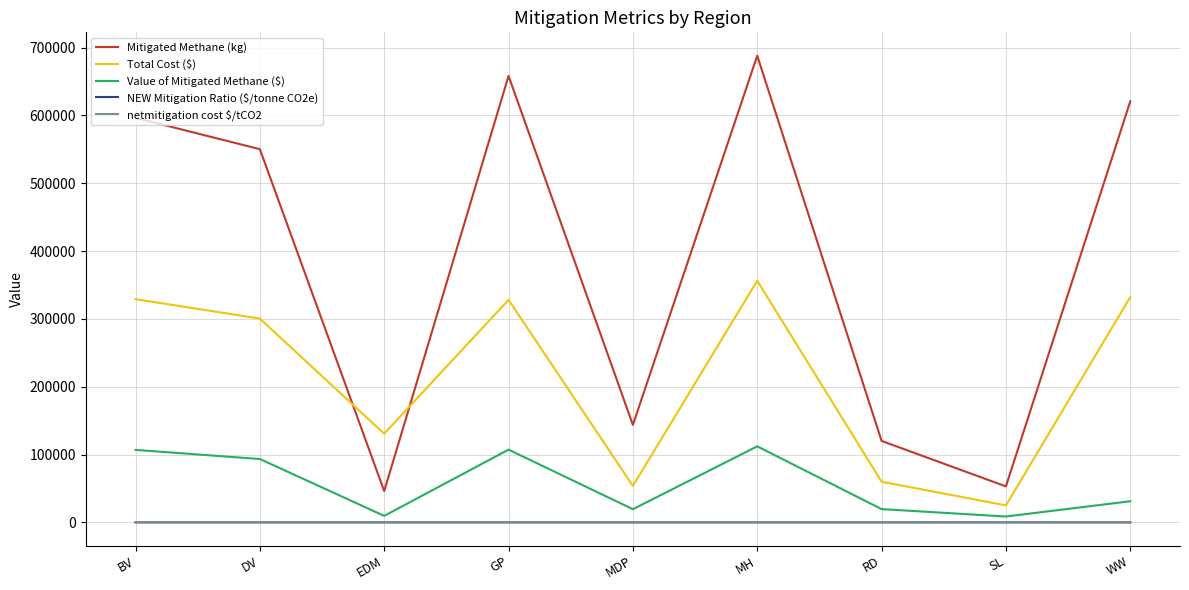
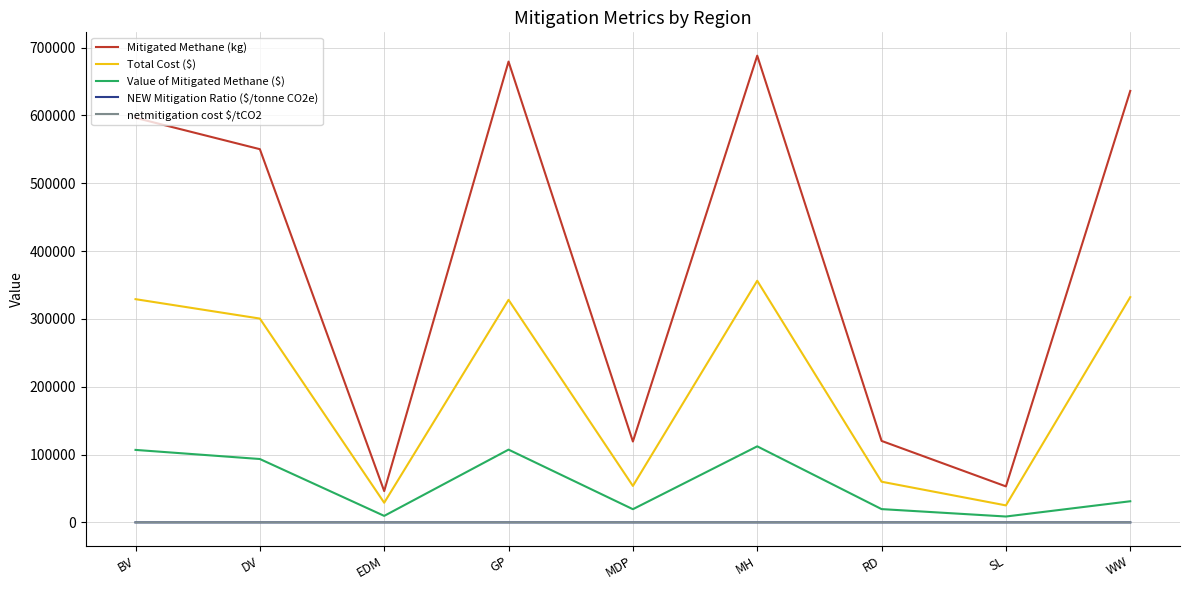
  {
    "Mitigated Methane (kg)": {
      "DV": 550000,
      "EDM": 50000,
-     "GP": 660000,
-     "MDP": 140000,
+     "GP": 680000,
+     "MDP": 120000,
      "MH": 690000,
      "RD": 120000,
      "SL": 50000,
-     "WW": 620000
+     "WW": 640000
    },
    "Total Cost ($)": {
      "BV": 330000,
      "DV": 300000,
-     "EDM": 130000,
+     "EDM": 30000,
      "GP": 330000,
      "MDP": 50000,
      "MH": 360000,
      "RD": 60000,
      "SL": 30000,
      "WW": 330000
    },
    "Value of Mitigated Methane ($)": {
      "BV": 110000,
      "DV": 90000,
      "EDM": 10000,
      "GP": 110000,
      "MDP": 20000,
      "MH": 110000,
      "RD": 20000,
      "SL": 10000,
      "WW": 30000
    },
    "netmitigation cost $/tCO2": {
      "BV": 0,
      "DV": 0,
      "EDM": 0,
      "GP": 0,
      "MDP": 0,
      "MH": 0,
      "RD": 0,
      "SL": 0,
      "WW": 0
    }
  }
